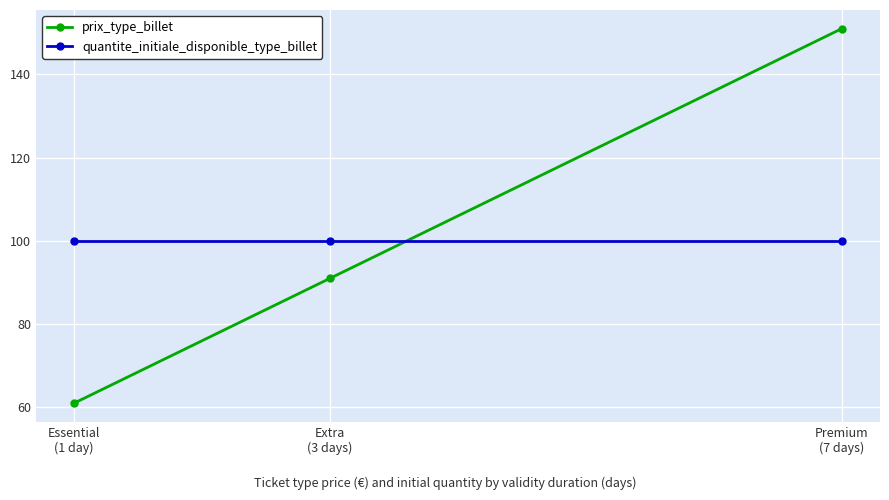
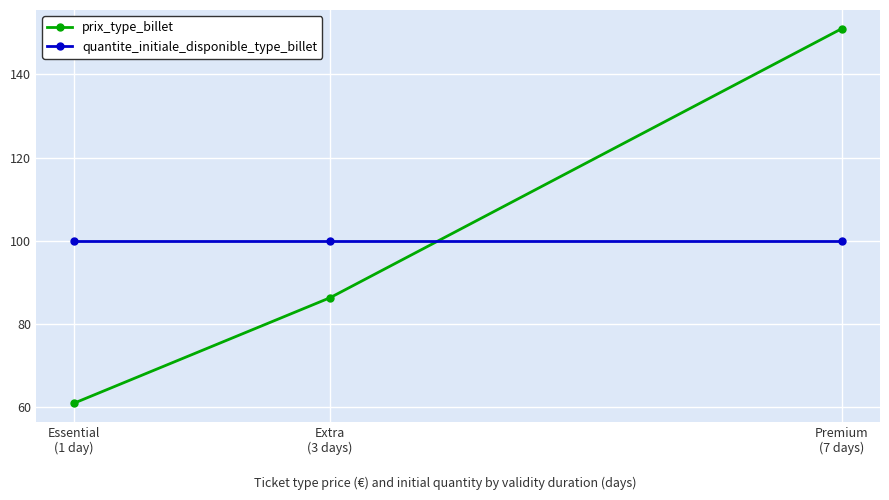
  {
    "prix_type_billet": {
      "Essential (1 day)": 61,
-     "Extra (3 days)": 91,
+     "Extra (3 days)": 86,
      "Premium (7 days)": 151
    },
    "quantite_initiale_disponible_type_billet": {
      "Essential (1 day)": 100,
      "Extra (3 days)": 100,
      "Premium (7 days)": 100
    }
  }
